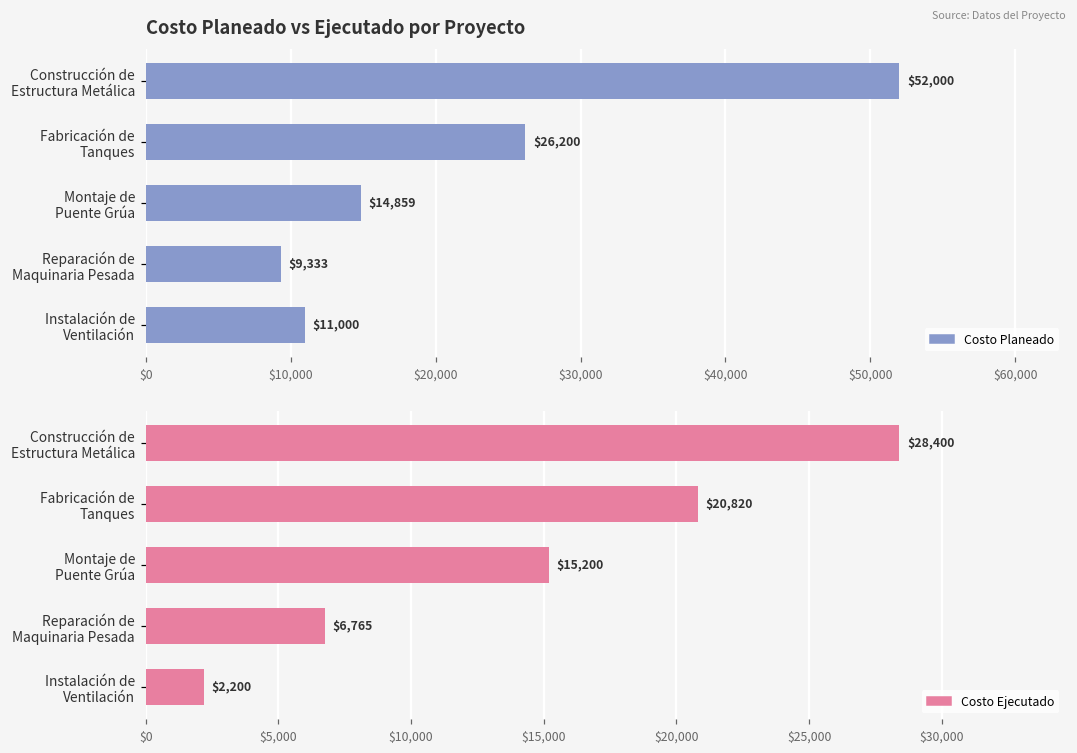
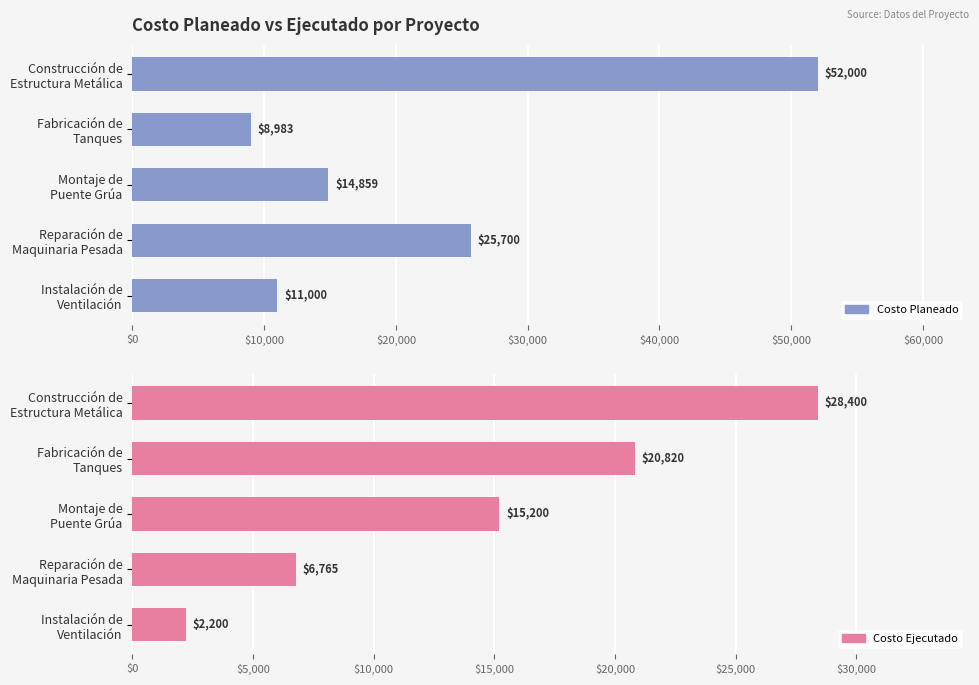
  {
    "Costo Planeado vs Ejecutado por Proyecto": {
      "Construcción de Estructura Metálica": "$52,000",
-     "Fabricación de Tanques": "$26,200",
+     "Fabricación de Tanques": "$8,983",
      "Montaje de Puente Grúa": "$14,859",
-     "Reparación de Maquinaria Pesada": "$9,333",
+     "Reparación de Maquinaria Pesada": "$25,700",
      "Instalación de Ventilación": "$11,000"
    }
  }
